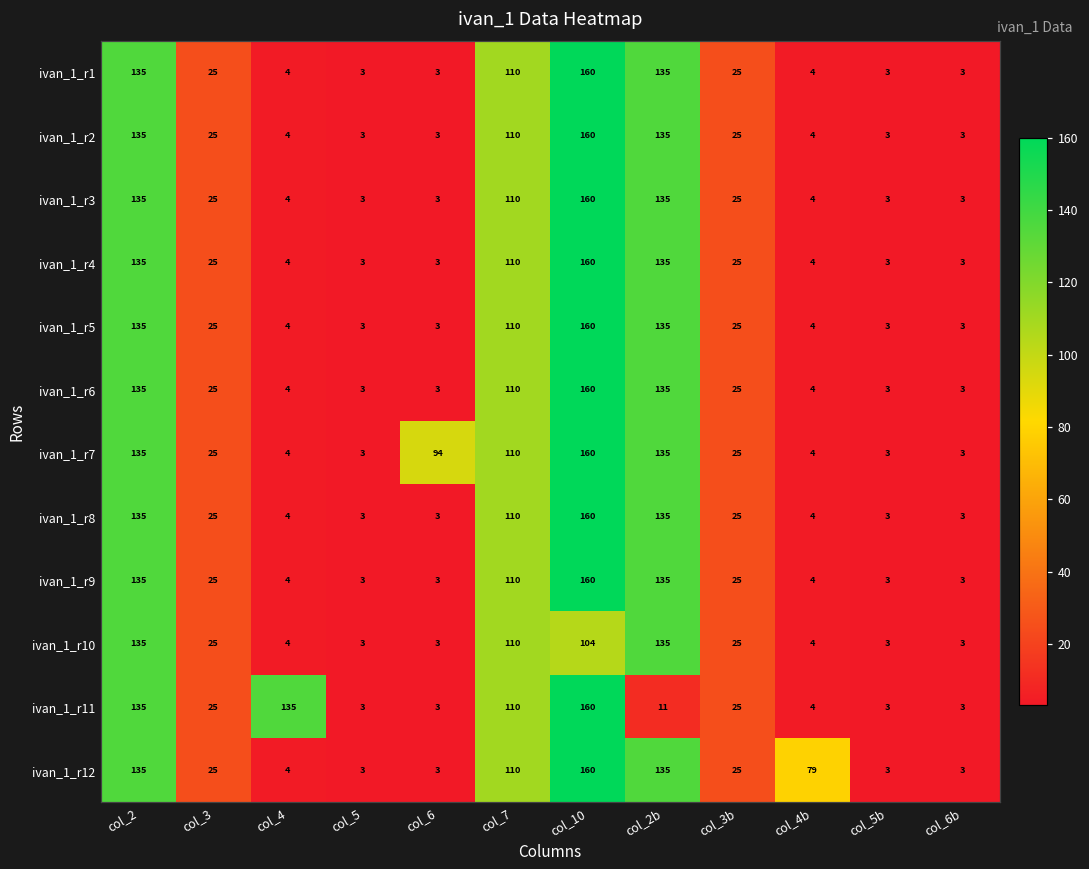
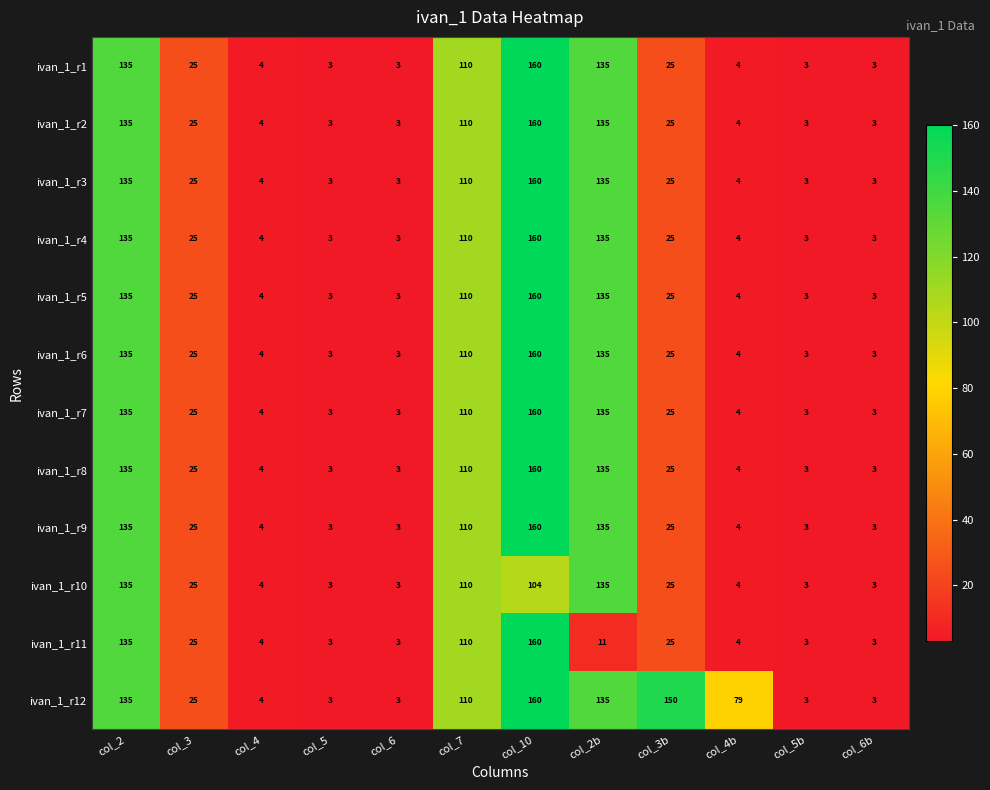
  {
    "ivan_1_r1": {
      "col_2": 135,
      "col_3": 25,
      "col_4": 4,
      "col_5": 3,
      "col_6": 3,
      "col_7": 110,
      "col_10": 160,
      "col_2b": 135,
      "col_3b": 25,
      "col_4b": 4,
      "col_5b": 3,
      "col_6b": 3
    },
    "ivan_1_r2": {
      "col_2": 135,
      "col_3": 25,
      "col_4": 4,
      "col_5": 3,
      "col_6": 3,
      "col_7": 110,
      "col_10": 160,
      "col_2b": 135,
      "col_3b": 25,
      "col_4b": 4,
      "col_5b": 3,
      "col_6b": 3
    },
    "ivan_1_r3": {
      "col_2": 135,
      "col_3": 25,
      "col_4": 4,
      "col_5": 3,
      "col_6": 3,
      "col_7": 110,
      "col_10": 160,
      "col_2b": 135,
      "col_3b": 25,
      "col_4b": 4,
      "col_5b": 3,
      "col_6b": 3
    },
    "ivan_1_r4": {
      "col_2": 135,
      "col_3": 25,
      "col_4": 4,
      "col_5": 3,
      "col_6": 3,
      "col_7": 110,
      "col_10": 160,
      "col_2b": 135,
      "col_3b": 25,
      "col_4b": 4,
      "col_5b": 3,
      "col_6b": 3
    },
    "ivan_1_r5": {
      "col_2": 135,
      "col_3": 25,
      "col_4": 4,
      "col_5": 3,
      "col_6": 3,
      "col_7": 110,
      "col_10": 160,
      "col_2b": 135,
      "col_3b": 25,
      "col_4b": 4,
      "col_5b": 3,
      "col_6b": 3
    },
    "ivan_1_r6": {
      "col_2": 135,
      "col_3": 25,
      "col_4": 4,
      "col_5": 3,
      "col_6": 3,
      "col_7": 110,
      "col_10": 160,
      "col_2b": 135,
      "col_3b": 25,
      "col_4b": 4,
      "col_5b": 3,
      "col_6b": 3
    },
    "ivan_1_r7": {
      "col_2": 135,
      "col_3": 25,
      "col_4": 4,
      "col_5": 3,
-     "col_6": 94,
+     "col_6": 3,
      "col_7": 110,
      "col_10": 160,
      "col_2b": 135,
      "col_3b": 25,
      "col_4b": 4,
      "col_5b": 3,
      "col_6b": 3
    },
    "ivan_1_r8": {
      "col_2": 135,
      "col_3": 25,
      "col_4": 4,
      "col_5": 3,
      "col_6": 3,
      "col_7": 110,
      "col_10": 160,
      "col_2b": 135,
      "col_3b": 25,
      "col_4b": 4,
      "col_5b": 3,
      "col_6b": 3
    },
    "ivan_1_r9": {
      "col_2": 135,
      "col_3": 25,
      "col_4": 4,
      "col_5": 3,
      "col_6": 3,
      "col_7": 110,
      "col_10": 160,
      "col_2b": 135,
      "col_3b": 25,
      "col_4b": 4,
      "col_5b": 3,
      "col_6b": 3
    },
    "ivan_1_r10": {
      "col_2": 135,
      "col_3": 25,
      "col_4": 4,
      "col_5": 3,
      "col_6": 3,
      "col_7": 110,
      "col_10": 104,
      "col_2b": 135,
      "col_3b": 25,
      "col_4b": 4,
      "col_5b": 3,
      "col_6b": 3
    },
    "ivan_1_r11": {
      "col_2": 135,
      "col_3": 25,
-     "col_4": 135,
+     "col_4": 4,
      "col_5": 3,
      "col_6": 3,
      "col_7": 110,
      "col_10": 160,
      "col_2b": 11,
      "col_3b": 25,
      "col_4b": 4,
      "col_5b": 3,
      "col_6b": 3
    },
    "ivan_1_r12": {
      "col_2": 135,
      "col_3": 25,
      "col_4": 4,
      "col_5": 3,
      "col_6": 3,
      "col_7": 110,
      "col_10": 160,
      "col_2b": 135,
-     "col_3b": 25,
+     "col_3b": 150,
      "col_4b": 79,
      "col_5b": 3,
      "col_6b": 3
    }
  }
